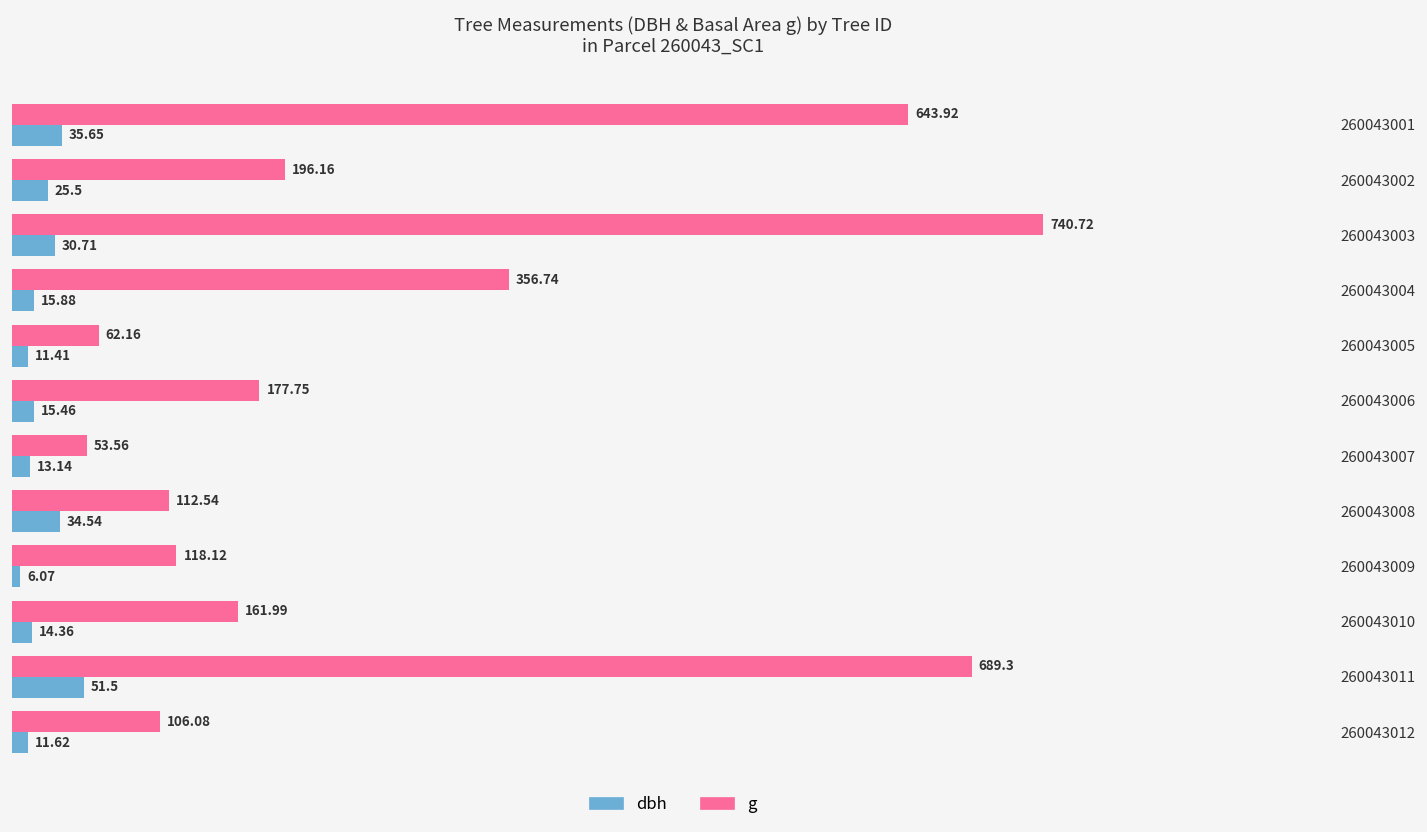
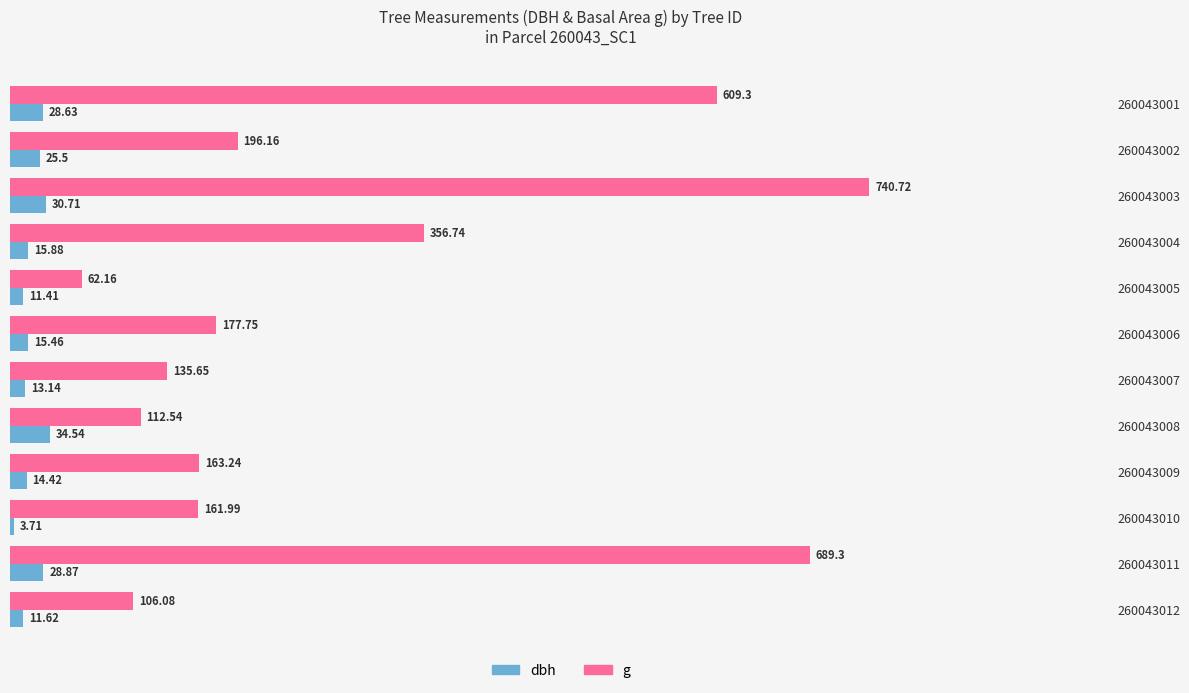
  {
    "dbh": {
-     "260043001": 35.65,
+     "260043001": 28.63,
      "260043002": 25.5,
      "260043003": 30.71,
      "260043004": 15.88,
      "260043005": 11.41,
      "260043006": 15.46,
      "260043007": 13.14,
      "260043008": 34.54,
-     "260043009": 6.07,
-     "260043010": 14.36,
-     "260043011": 51.5,
+     "260043009": 14.42,
+     "260043010": 3.71,
+     "260043011": 28.87,
      "260043012": 11.62
    },
    "g": {
-     "260043001": 643.92,
+     "260043001": 609.3,
      "260043002": 196.16,
      "260043003": 740.72,
      "260043004": 356.74,
      "260043005": 62.16,
      "260043006": 177.75,
-     "260043007": 53.56,
+     "260043007": 135.65,
      "260043008": 112.54,
-     "260043009": 118.12,
+     "260043009": 163.24,
      "260043010": 161.99,
      "260043011": 689.3,
      "260043012": 106.08
    }
  }
